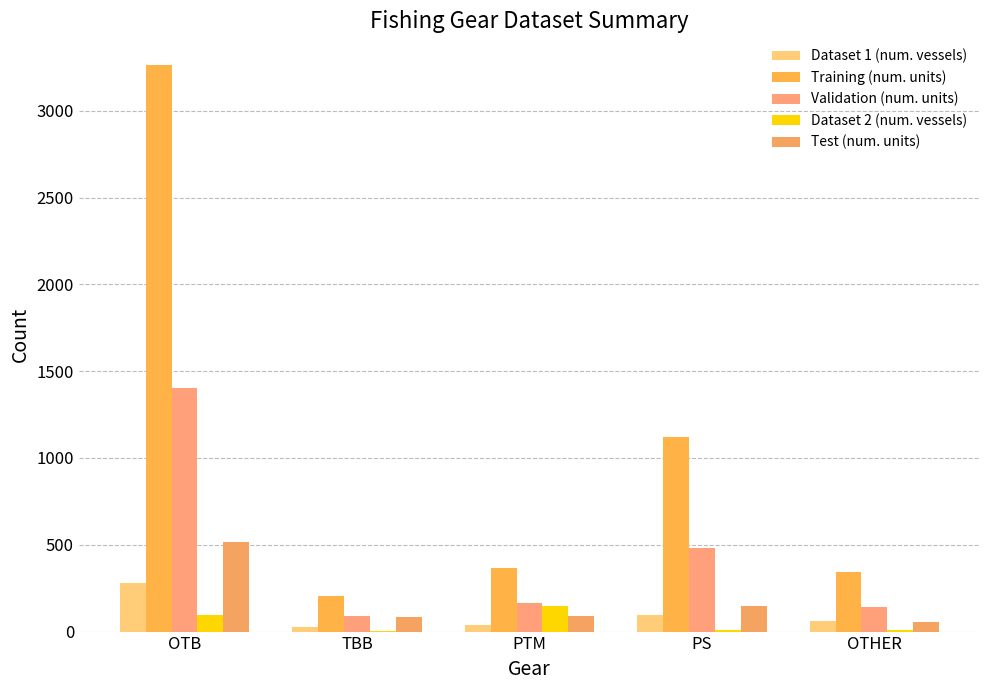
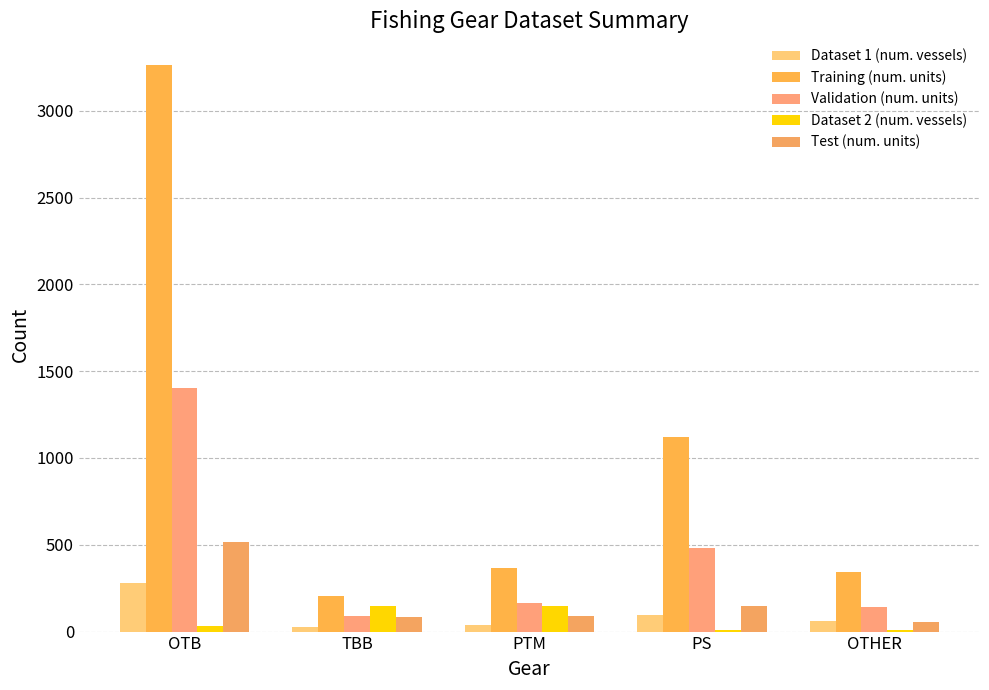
  {
    "Dataset 2 (num. vessels)": {
-     "OTB": 100,
-     "TBB": 0,
+     "OTB": 30,
+     "TBB": 150,
      "PTM": 150
    }
  }
